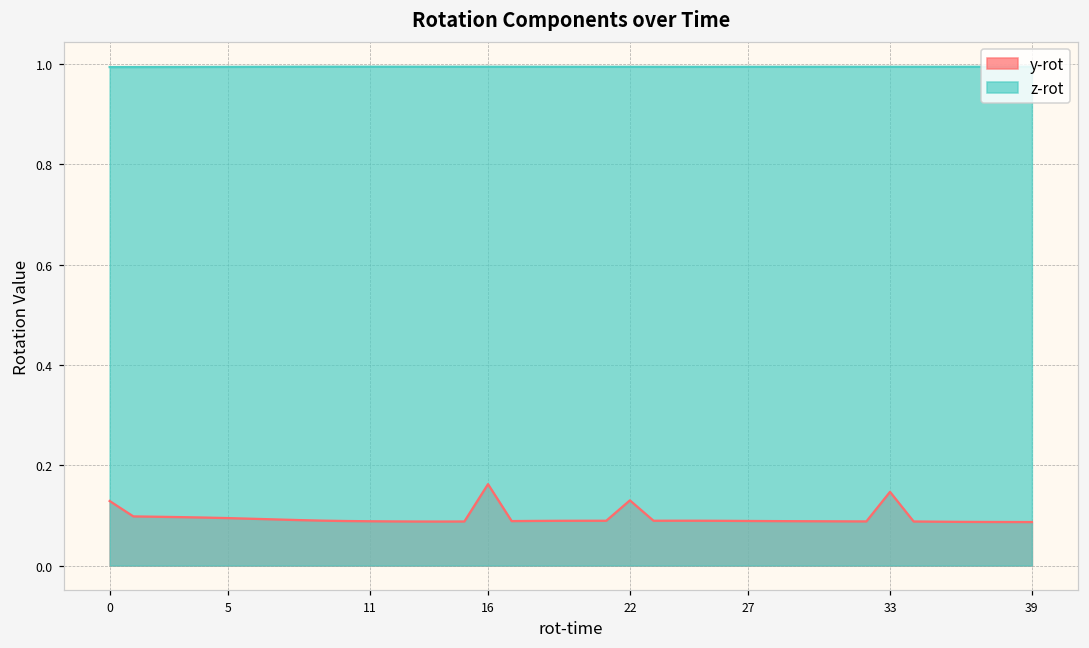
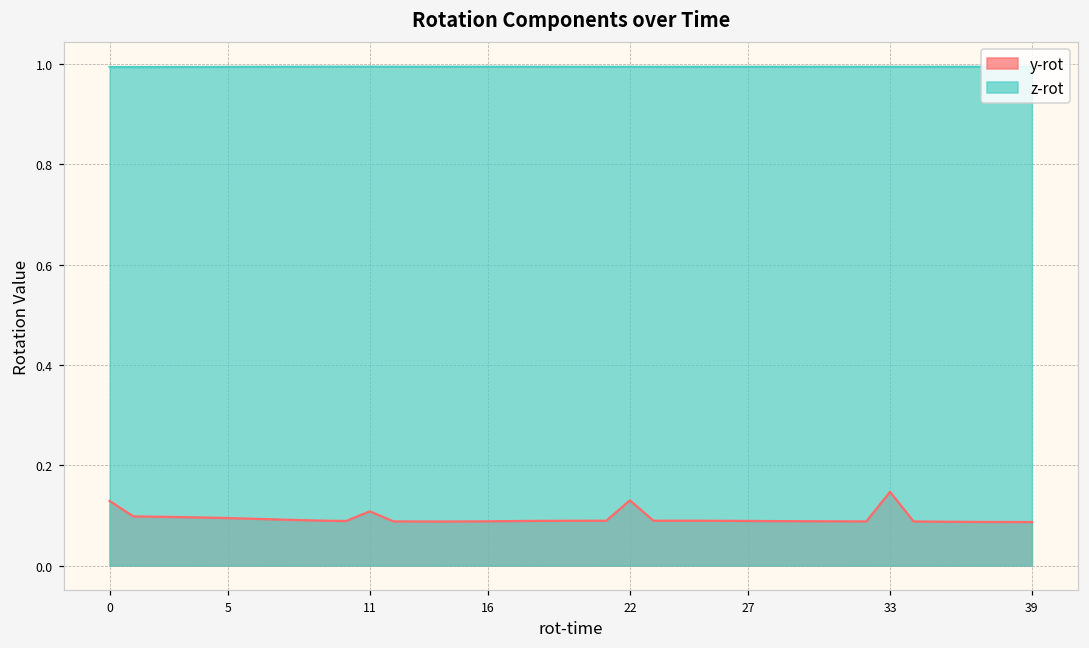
  {
    "y-rot": {
      "0": 0.13,
      "5": 0.09,
-     "11": 0.09,
-     "16": 0.16,
+     "11": 0.11,
+     "16": 0.09,
      "22": 0.13,
      "27": 0.09,
      "33": 0.15,
      "39": 0.09
    },
    "z-rot": {
      "0": 0.99,
      "5": 0.99,
      "11": 0.99,
      "16": 0.99,
      "22": 0.99,
      "27": 0.99,
      "33": 0.99
    }
  }
